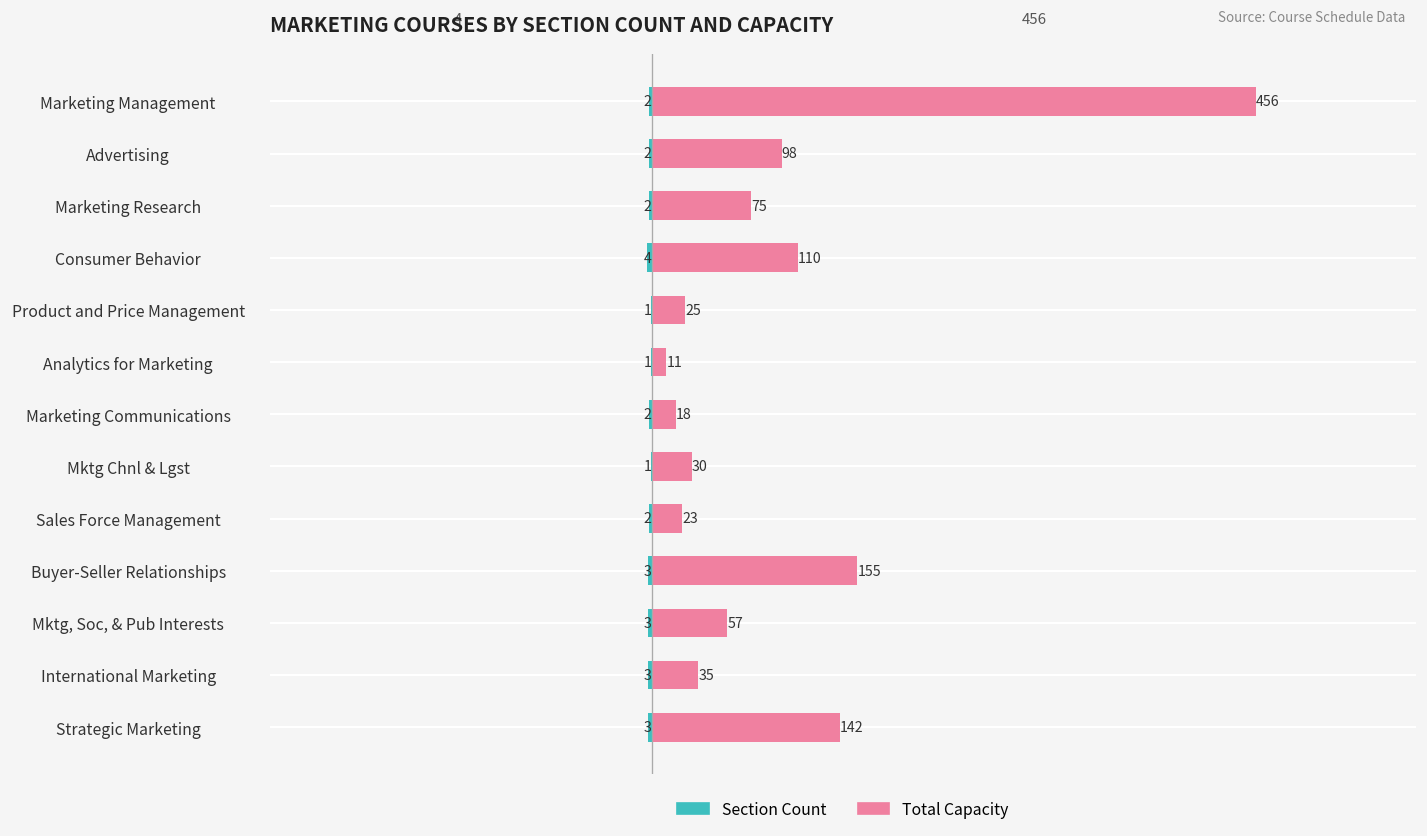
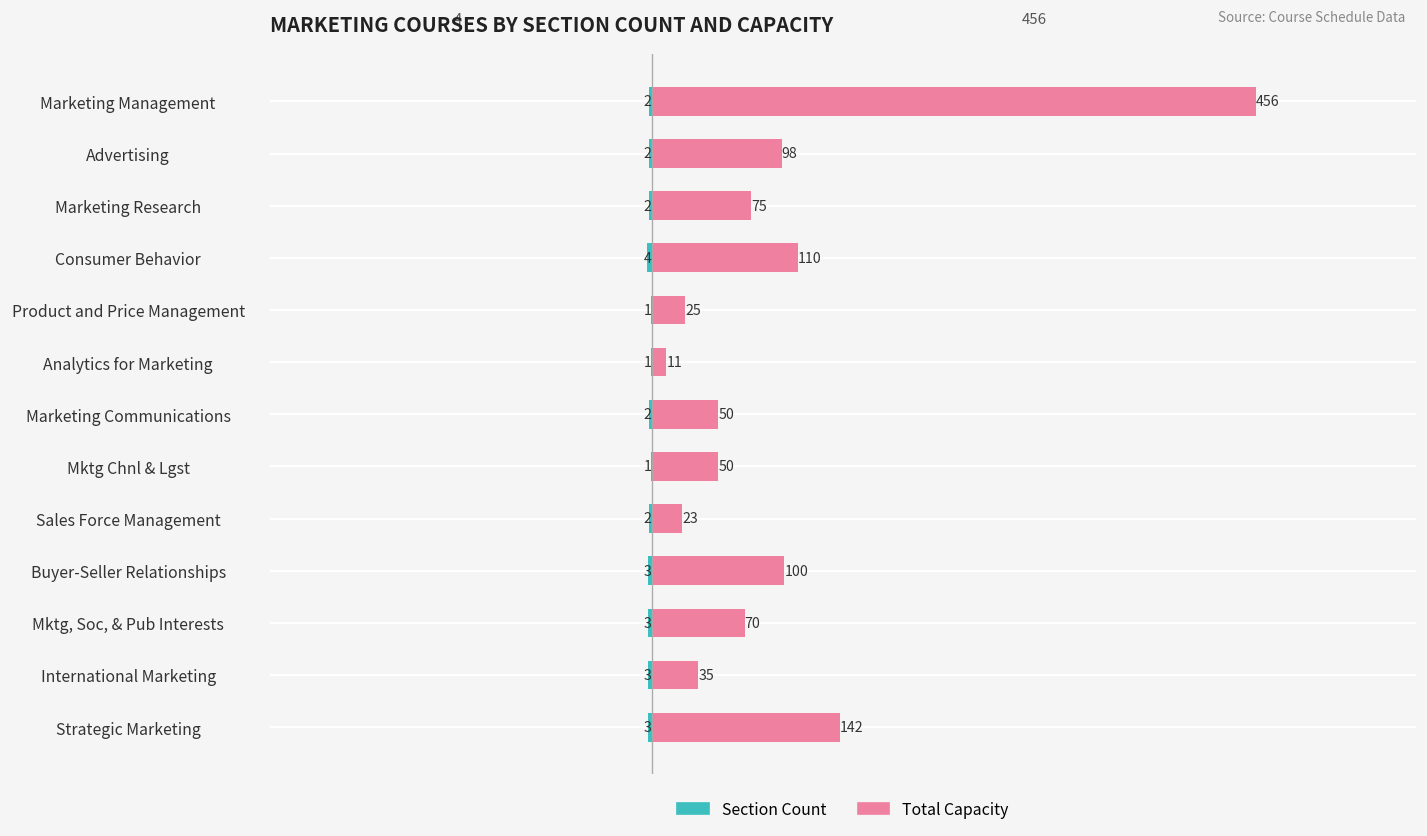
  {
    "Total Capacity": {
      "Marketing Management": 456,
      "Advertising": 98,
      "Marketing Research": 75,
      "Consumer Behavior": 110,
      "Product and Price Management": 25,
      "Analytics for Marketing": 11,
-     "Marketing Communications": 18,
-     "Mktg Chnl & Lgst": 30,
+     "Marketing Communications": 50,
+     "Mktg Chnl & Lgst": 50,
      "Sales Force Management": 23,
-     "Buyer-Seller Relationships": 155,
-     "Mktg, Soc, & Pub Interests": 57,
+     "Buyer-Seller Relationships": 100,
+     "Mktg, Soc, & Pub Interests": 70,
      "International Marketing": 35,
      "Strategic Marketing": 142
    }
  }
